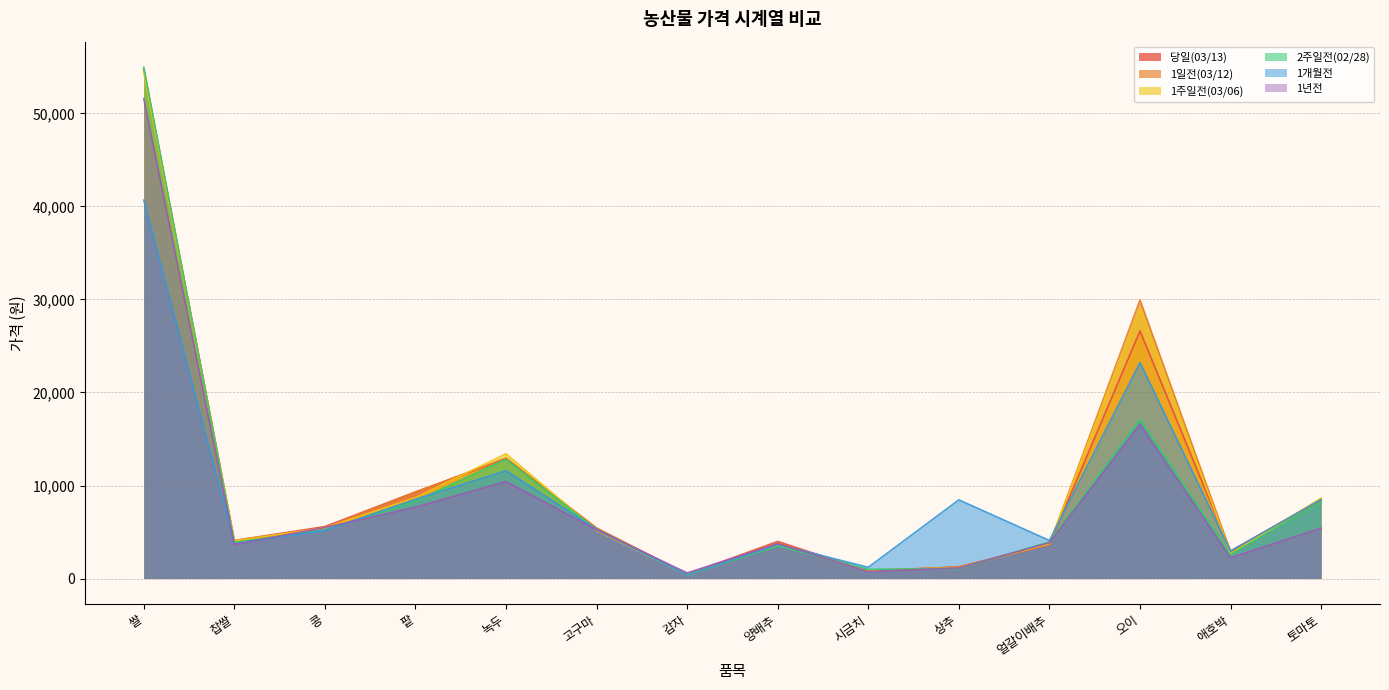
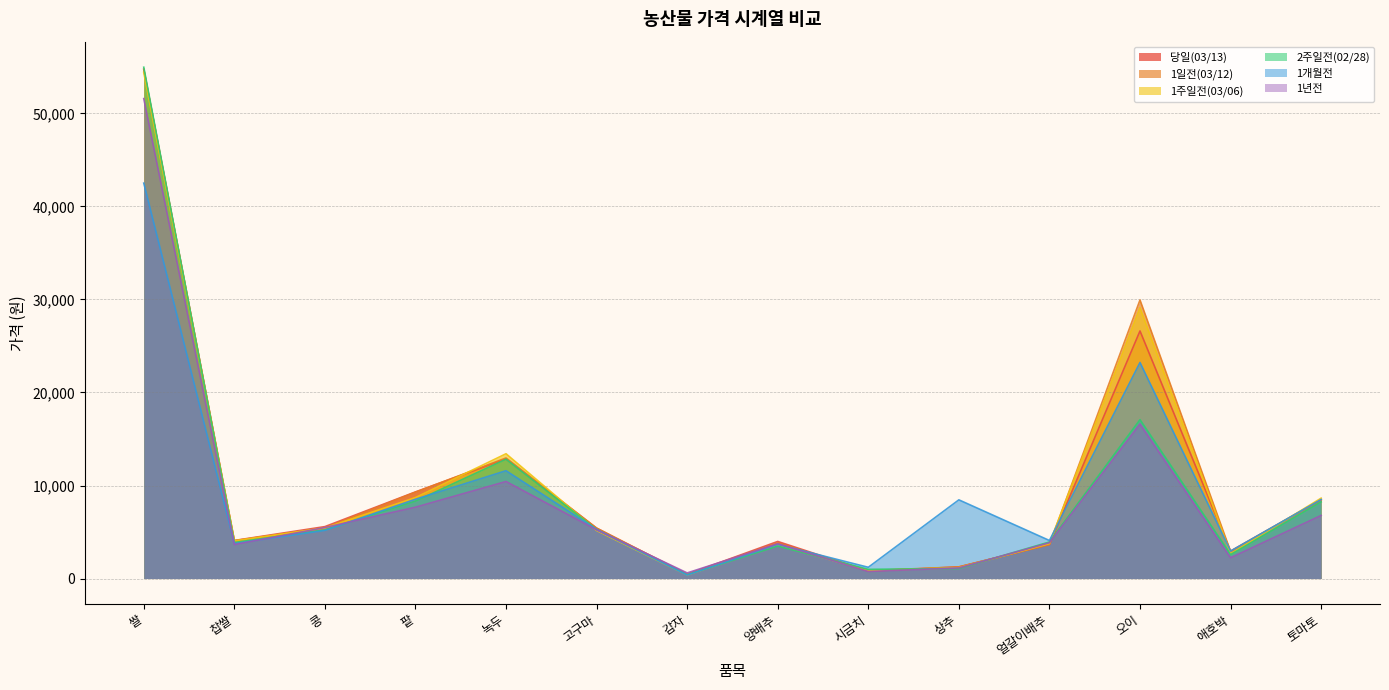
  {
    "1주일전(03/06)": {
      "쌀": "54,000",
      "녹두": "13,000",
      "오이": "29,000"
    },
    "2주일전(02/28)": {
      "오이": "17,000"
    },
    "1개월전": {
-     "쌀": "41,000",
+     "쌀": "43,000",
      "녹두": "12,000",
      "상추": "8,000",
      "오이": "23,000"
    },
    "1년전": {
      "쌀": "52,000",
      "팥": "8,000",
      "녹두": "10,000",
      "오이": "17,000",
      "애호박": "2,000",
-     "토마토": "5,000"
+     "토마토": "7,000"
    }
  }
